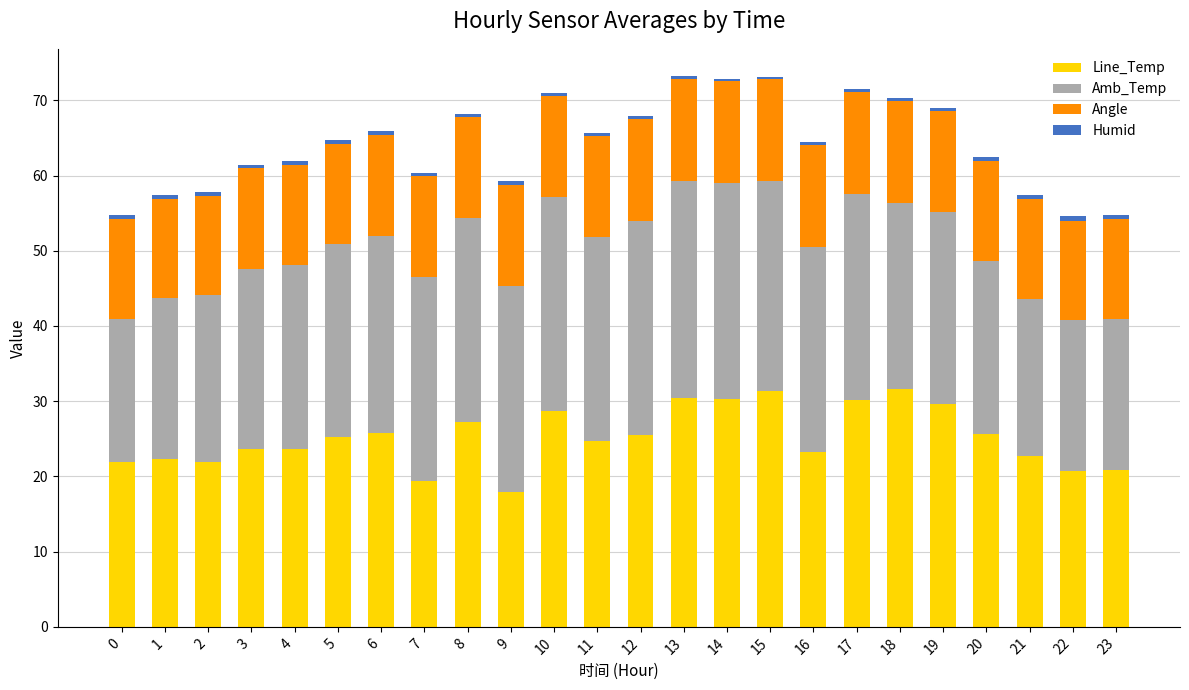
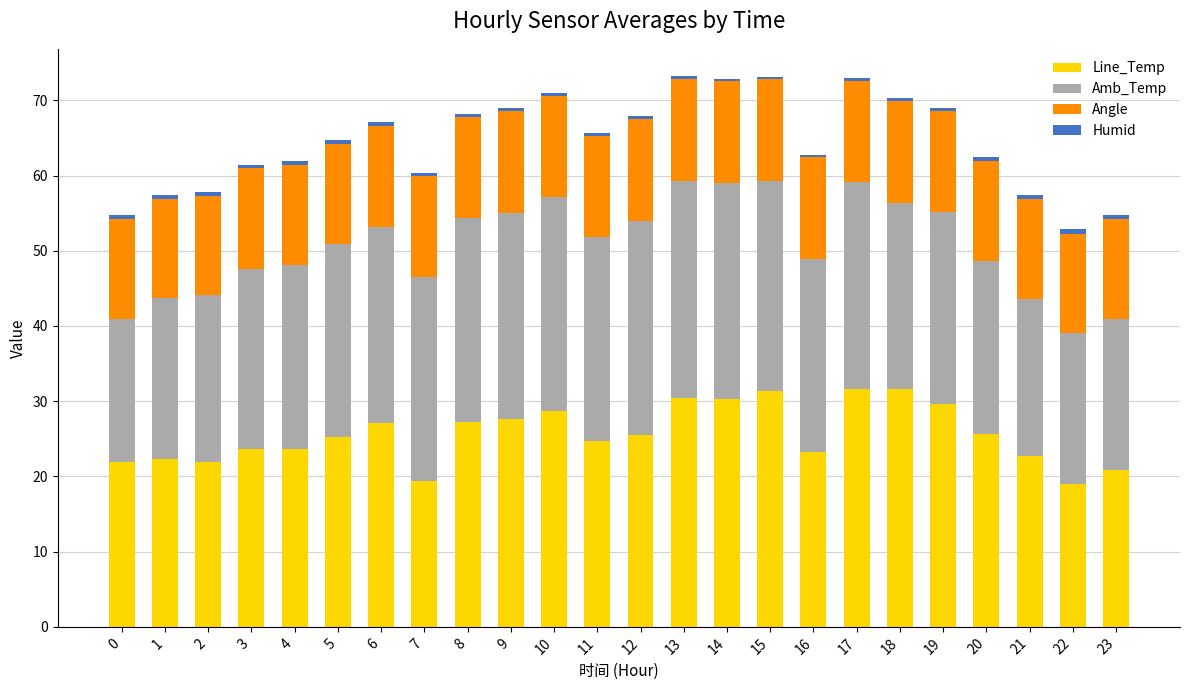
  {
    "Line_Temp": {
      "0": 22,
      "1": 22,
      "2": 22,
      "3": 24,
      "4": 24,
      "5": 25,
-     "6": 26,
+     "6": 27,
      "7": 19,
      "8": 27,
-     "9": 18,
+     "9": 28,
      "10": 29,
      "11": 25,
      "12": 26,
      "13": 30,
      "14": 30,
      "15": 31,
      "16": 23,
-     "17": 30,
+     "17": 32,
      "18": 32,
      "19": 30,
      "20": 26,
      "21": 23,
-     "22": 21,
+     "22": 19,
      "23": 21
    },
    "Amb_Temp": {
      "0": 19,
      "1": 21,
      "2": 22,
      "3": 24,
      "4": 24,
      "5": 26,
      "6": 26,
      "7": 27,
      "8": 27,
      "9": 27,
      "10": 28,
      "11": 27,
      "12": 28,
      "13": 29,
      "14": 29,
      "15": 28,
-     "16": 27,
+     "16": 26,
      "17": 28,
      "18": 25,
      "19": 26,
      "20": 23,
      "21": 21,
      "22": 20,
      "23": 20
    },
    "Angle": {
      "0": 13,
      "1": 13,
      "2": 13,
      "3": 13,
      "4": 13,
      "5": 13,
      "6": 13,
      "7": 13,
      "8": 13,
      "9": 13,
      "10": 13,
      "11": 13,
      "12": 14,
      "13": 14,
      "14": 14,
      "15": 14,
      "16": 14,
      "17": 14,
      "18": 14,
      "19": 13,
      "20": 13,
      "21": 13,
      "22": 13,
      "23": 13
    },
    "Humid": {
      "0": 1,
      "1": 0,
      "2": 0,
      "3": 1,
      "4": 1,
      "5": 0,
      "6": 1,
      "7": 0,
      "8": 0,
      "9": 0,
      "10": 0,
      "11": 1,
      "12": 0,
      "15": 0,
      "16": 0,
      "19": 0,
      "20": 0,
      "21": 1,
      "22": 1,
      "23": 1
    }
  }
